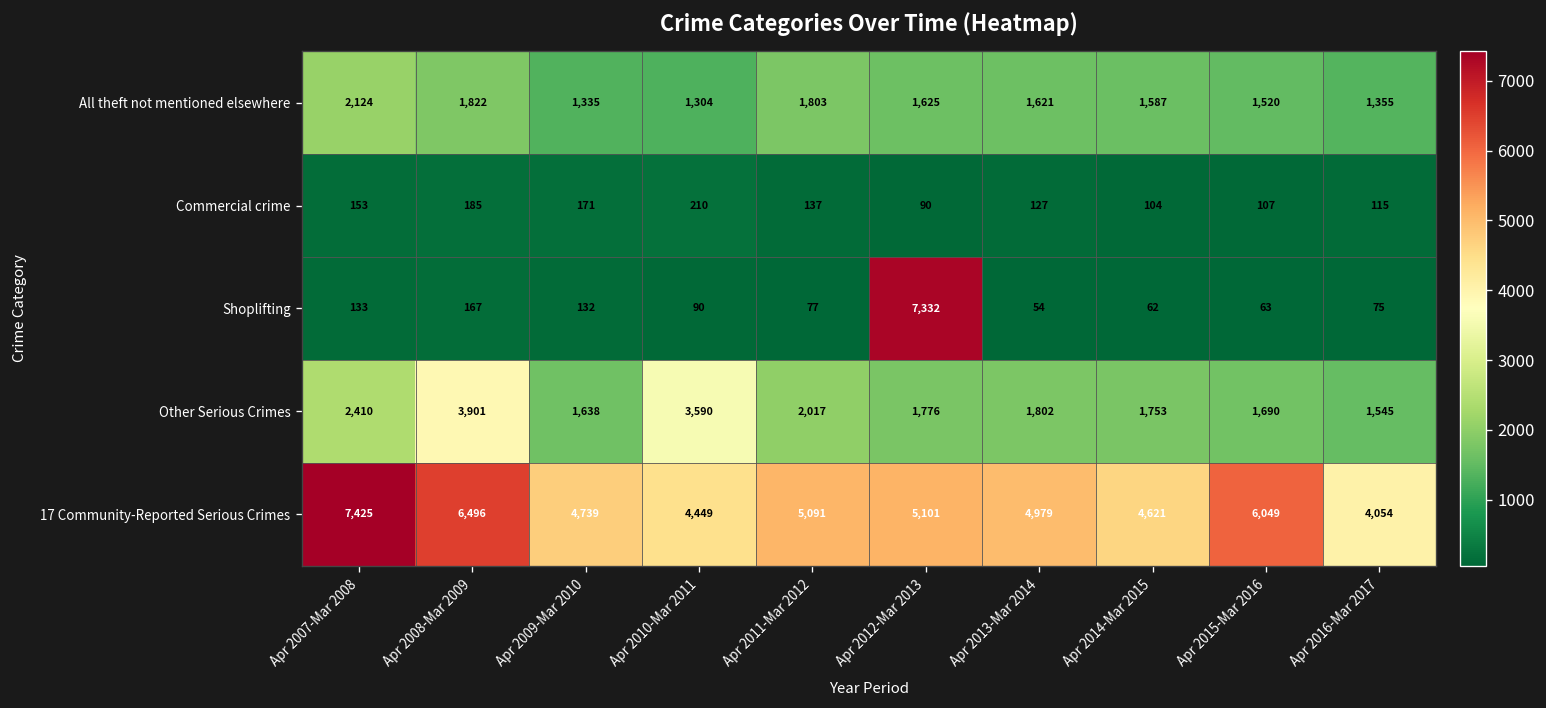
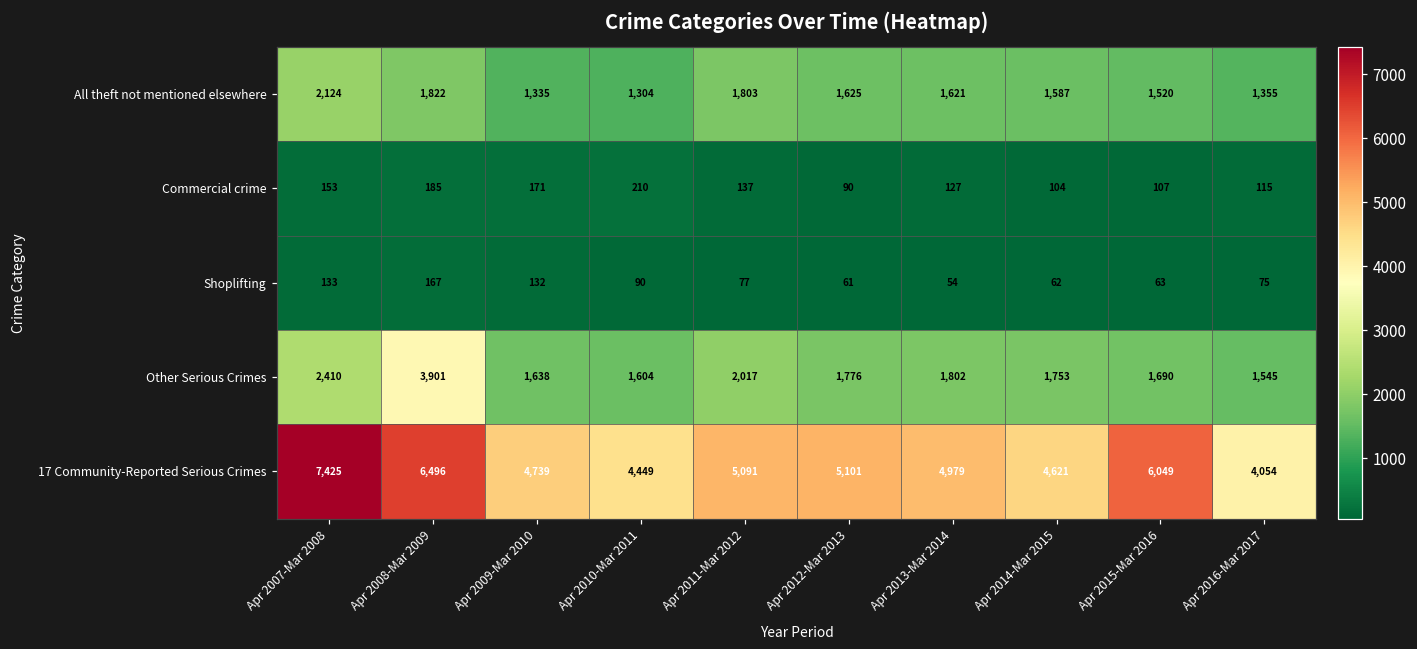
  {
    "All theft not mentioned elsewhere": {
      "Apr 2007-Mar 2008": "2,124",
      "Apr 2008-Mar 2009": "1,822",
      "Apr 2009-Mar 2010": "1,335",
      "Apr 2010-Mar 2011": "1,304",
      "Apr 2011-Mar 2012": "1,803",
      "Apr 2012-Mar 2013": "1,625",
      "Apr 2013-Mar 2014": "1,621",
      "Apr 2014-Mar 2015": "1,587",
      "Apr 2015-Mar 2016": "1,520",
      "Apr 2016-Mar 2017": "1,355"
    },
    "Commercial crime": {
      "Apr 2007-Mar 2008": "153",
      "Apr 2008-Mar 2009": "185",
      "Apr 2009-Mar 2010": "171",
      "Apr 2010-Mar 2011": "210",
      "Apr 2011-Mar 2012": "137",
      "Apr 2012-Mar 2013": "90",
      "Apr 2013-Mar 2014": "127",
      "Apr 2014-Mar 2015": "104",
      "Apr 2015-Mar 2016": "107",
      "Apr 2016-Mar 2017": "115"
    },
    "Shoplifting": {
      "Apr 2007-Mar 2008": "133",
      "Apr 2008-Mar 2009": "167",
      "Apr 2009-Mar 2010": "132",
      "Apr 2010-Mar 2011": "90",
      "Apr 2011-Mar 2012": "77",
-     "Apr 2012-Mar 2013": "7,332",
+     "Apr 2012-Mar 2013": "61",
      "Apr 2013-Mar 2014": "54",
      "Apr 2014-Mar 2015": "62",
      "Apr 2015-Mar 2016": "63",
      "Apr 2016-Mar 2017": "75"
    },
    "Other Serious Crimes": {
      "Apr 2007-Mar 2008": "2,410",
      "Apr 2008-Mar 2009": "3,901",
      "Apr 2009-Mar 2010": "1,638",
-     "Apr 2010-Mar 2011": "3,590",
+     "Apr 2010-Mar 2011": "1,604",
      "Apr 2011-Mar 2012": "2,017",
      "Apr 2012-Mar 2013": "1,776",
      "Apr 2013-Mar 2014": "1,802",
      "Apr 2014-Mar 2015": "1,753",
      "Apr 2015-Mar 2016": "1,690",
      "Apr 2016-Mar 2017": "1,545"
    },
    "17 Community-Reported Serious Crimes": {
      "Apr 2007-Mar 2008": "7,425",
      "Apr 2008-Mar 2009": "6,496",
      "Apr 2009-Mar 2010": "4,739",
      "Apr 2010-Mar 2011": "4,449",
      "Apr 2011-Mar 2012": "5,091",
      "Apr 2012-Mar 2013": "5,101",
      "Apr 2013-Mar 2014": "4,979",
      "Apr 2014-Mar 2015": "4,621",
      "Apr 2015-Mar 2016": "6,049",
      "Apr 2016-Mar 2017": "4,054"
    }
  }
